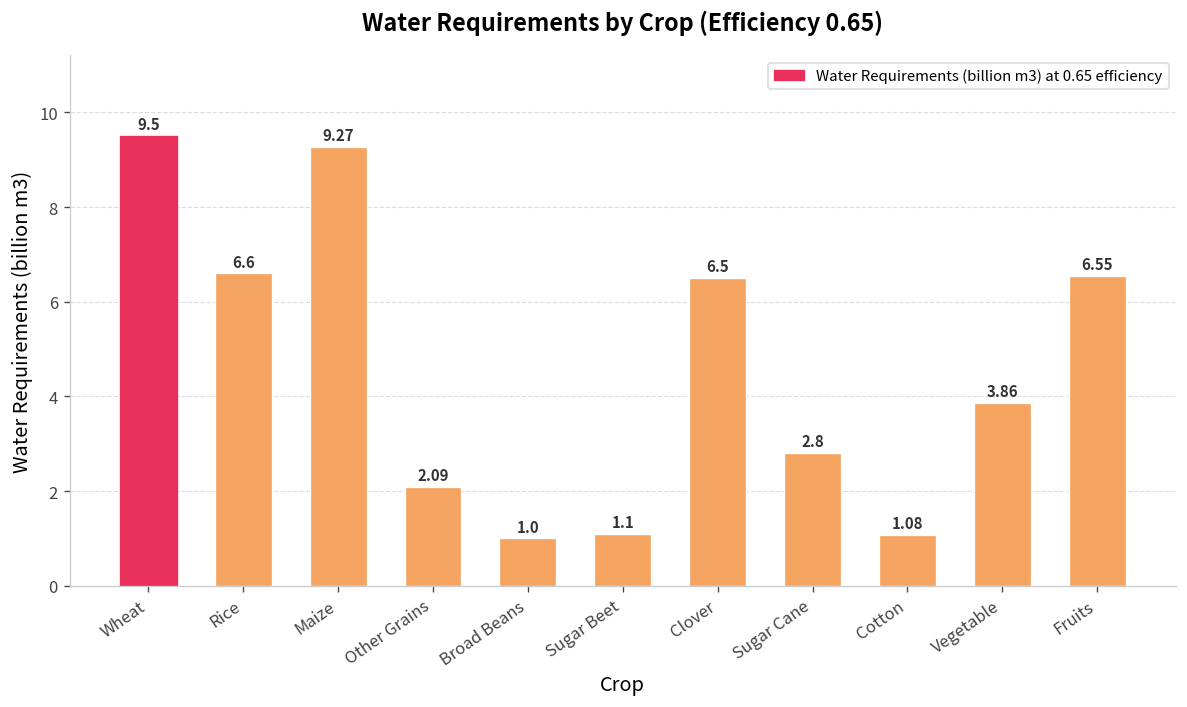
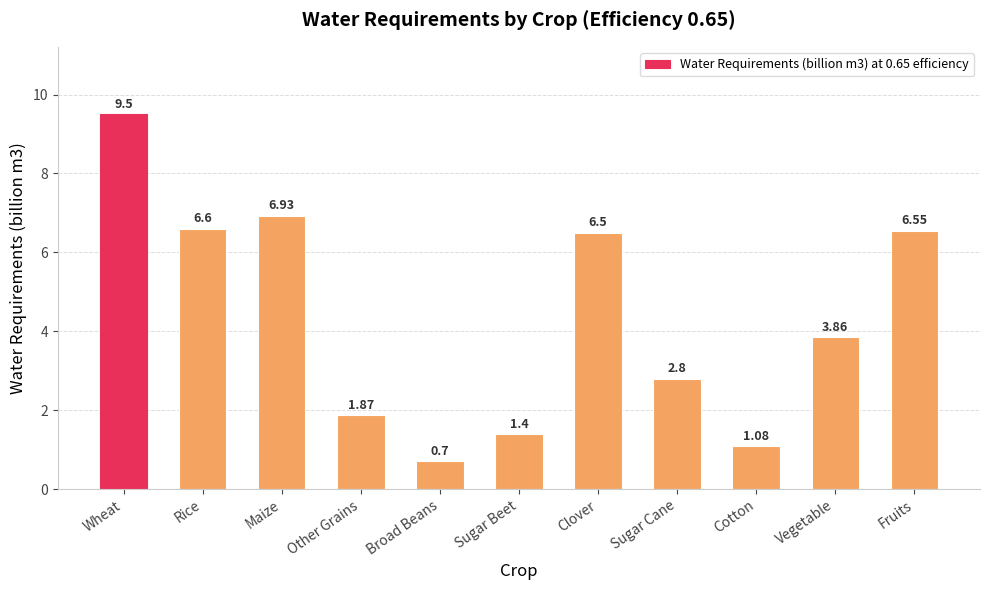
  {
    "Wheat": 9.5,
    "Rice": 6.6,
-   "Maize": 9.27,
-   "Other Grains": 2.09,
-   "Broad Beans": 1.0,
-   "Sugar Beet": 1.1,
+   "Maize": 6.93,
+   "Other Grains": 1.87,
+   "Broad Beans": 0.7,
+   "Sugar Beet": 1.4,
    "Clover": 6.5,
    "Sugar Cane": 2.8,
    "Cotton": 1.08,
    "Vegetable": 3.86,
    "Fruits": 6.55
  }
